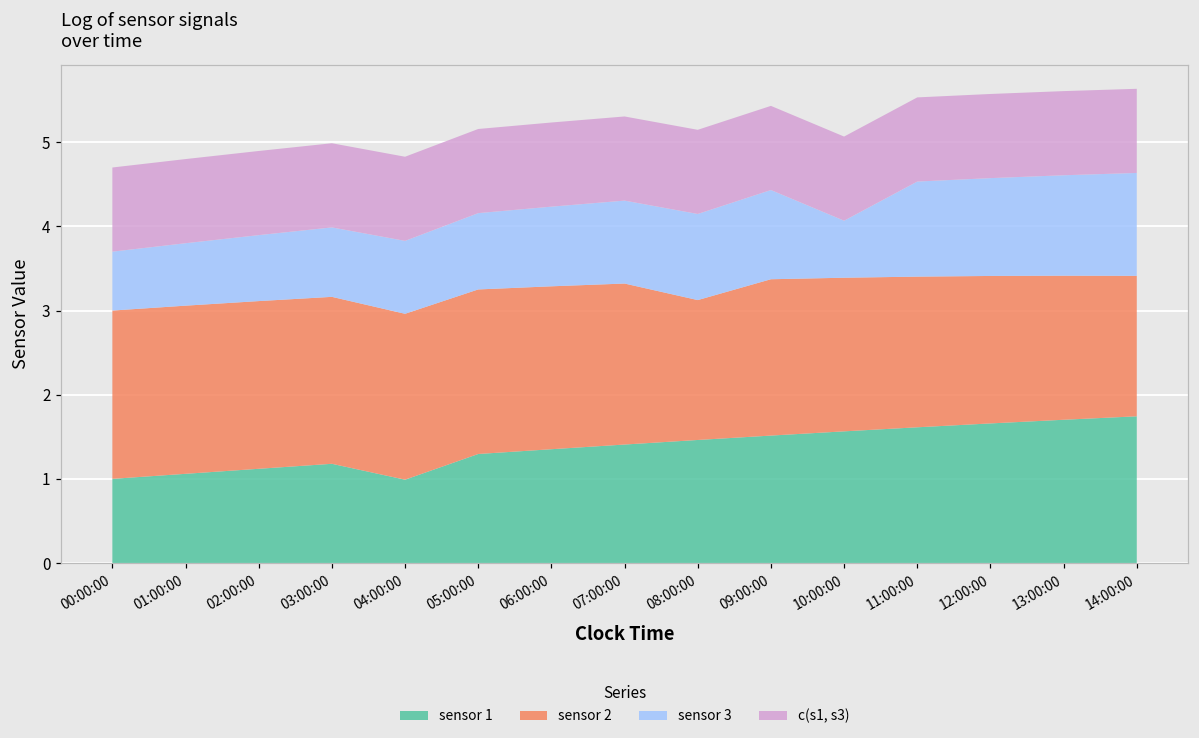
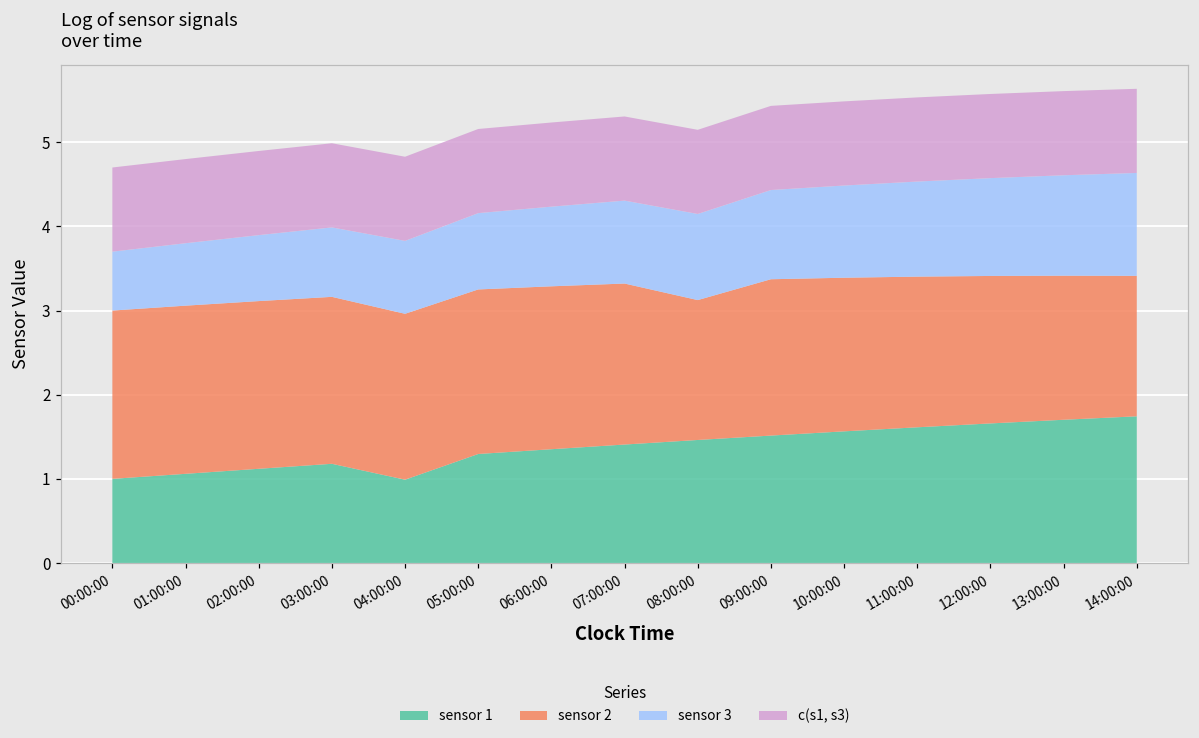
  {
    "sensor 1": {
      "00:00:00": 1.0,
      "01:00:00": 1.1,
      "02:00:00": 1.1,
      "03:00:00": 1.2,
      "04:00:00": 1.0,
      "05:00:00": 1.3,
      "06:00:00": 1.4,
      "07:00:00": 1.4,
      "08:00:00": 1.5,
      "09:00:00": 1.5,
      "10:00:00": 1.6,
      "11:00:00": 1.6,
      "12:00:00": 1.7,
      "13:00:00": 1.7,
      "14:00:00": 1.7
    },
    "sensor 2": {
      "00:00:00": 2.0,
      "01:00:00": 2.0,
      "02:00:00": 2.0,
      "03:00:00": 2.0,
      "04:00:00": 2.0,
      "05:00:00": 2.0,
      "06:00:00": 1.9,
      "07:00:00": 1.9,
      "08:00:00": 1.7,
      "09:00:00": 1.9,
      "10:00:00": 1.8,
      "11:00:00": 1.8,
      "12:00:00": 1.8,
      "13:00:00": 1.7,
      "14:00:00": 1.7
    },
    "sensor 3": {
      "00:00:00": 0.7,
      "01:00:00": 0.7,
      "02:00:00": 0.8,
      "03:00:00": 0.8,
      "04:00:00": 0.9,
      "05:00:00": 0.9,
      "06:00:00": 0.9,
      "07:00:00": 1.0,
      "08:00:00": 1.0,
      "09:00:00": 1.1,
-     "10:00:00": 0.7,
+     "10:00:00": 1.1,
      "11:00:00": 1.1,
      "12:00:00": 1.2,
      "13:00:00": 1.2,
      "14:00:00": 1.2
    },
    "c(s1, s3)": {
      "00:00:00": 1.0,
      "01:00:00": 1.0,
      "02:00:00": 1.0,
      "03:00:00": 1.0,
      "04:00:00": 1.0,
      "05:00:00": 1.0,
      "06:00:00": 1.0,
      "07:00:00": 1.0,
      "08:00:00": 1.0,
      "09:00:00": 1.0,
      "10:00:00": 1.0,
      "11:00:00": 1.0,
      "12:00:00": 1.0,
      "13:00:00": 1.0,
      "14:00:00": 1.0
    }
  }
